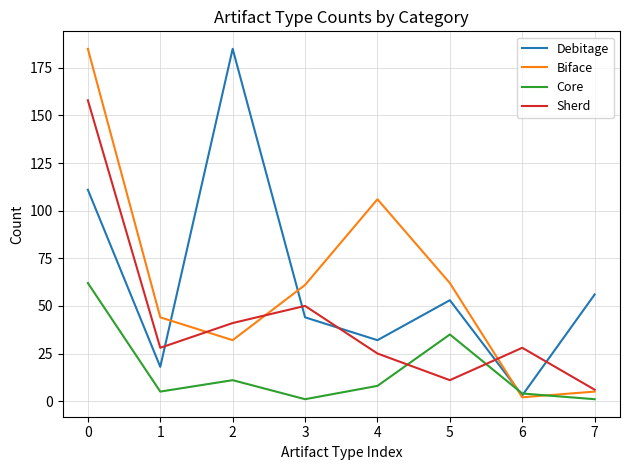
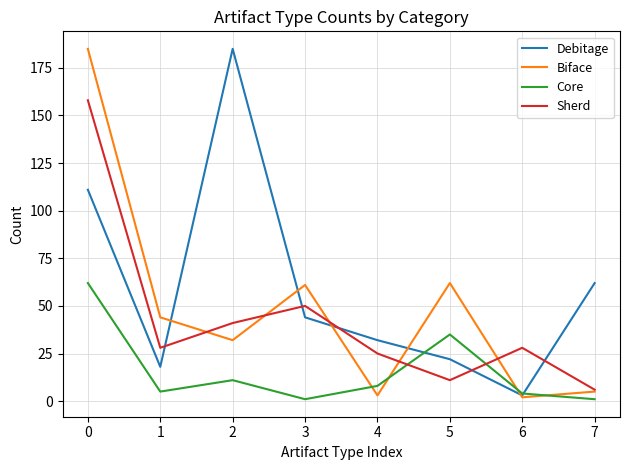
  {
    "Debitage": {
      "0": 111,
      "1": 18,
      "2": 185,
      "3": 44,
      "4": 32,
-     "5": 53,
-     "7": 56
+     "5": 22,
+     "7": 62
    },
    "Biface": {
      "0": 185,
      "1": 44,
      "2": 32,
      "3": 61,
-     "4": 106,
+     "4": 3,
      "5": 62
    },
    "Core": {
      "0": 62,
      "1": 5,
      "2": 11,
      "3": 1,
      "4": 8,
      "5": 35,
      "7": 1
    },
    "Sherd": {
      "0": 158,
      "1": 28,
      "2": 41,
      "3": 50,
      "4": 25,
      "5": 11,
      "6": 28
    }
  }
